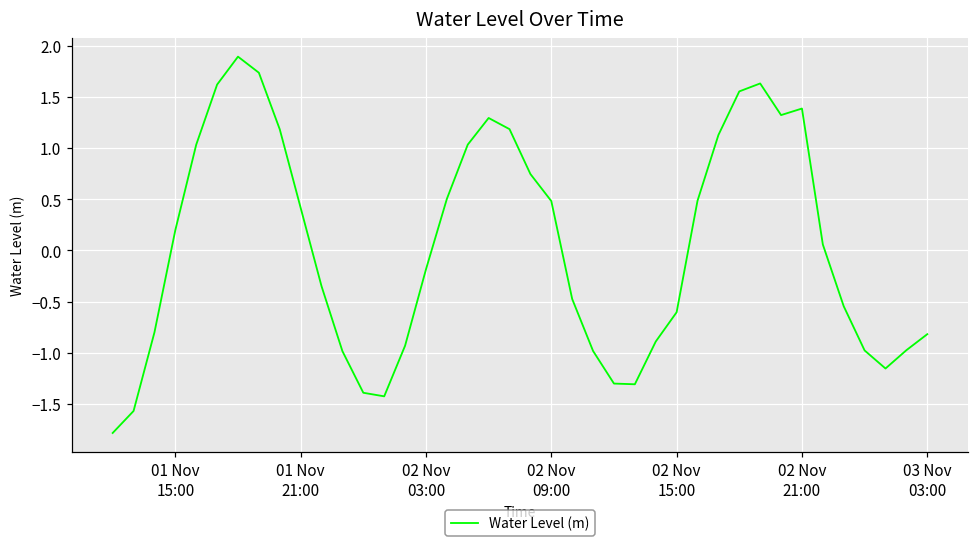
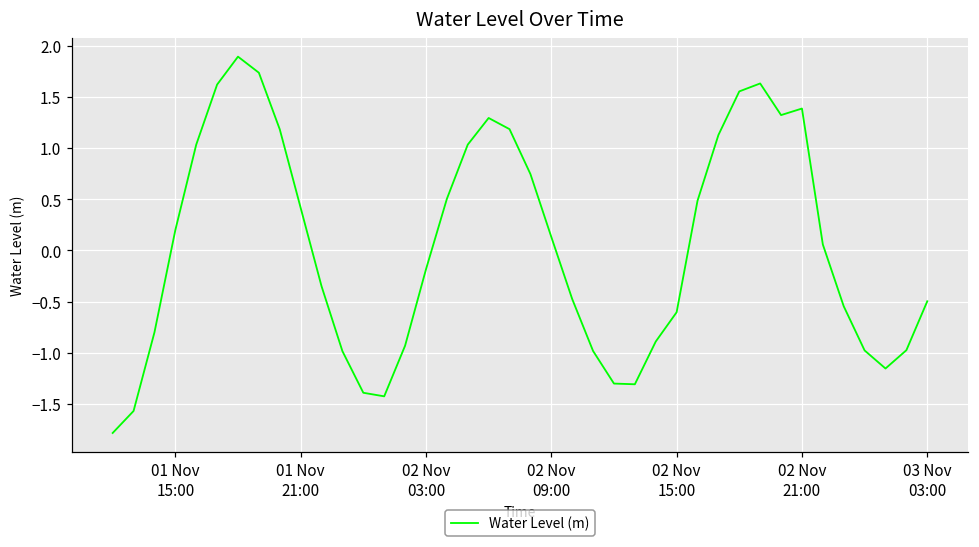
  {
    "01 Nov 15:00": 0.2,
    "01 Nov 21:00": 0.4,
    "02 Nov 03:00": -0.2,
-   "02 Nov 09:00": 0.5,
+   "02 Nov 09:00": 0.1,
    "02 Nov 15:00": -0.6,
    "02 Nov 21:00": 1.4,
-   "03 Nov 03:00": -0.8
+   "03 Nov 03:00": -0.5
  }
